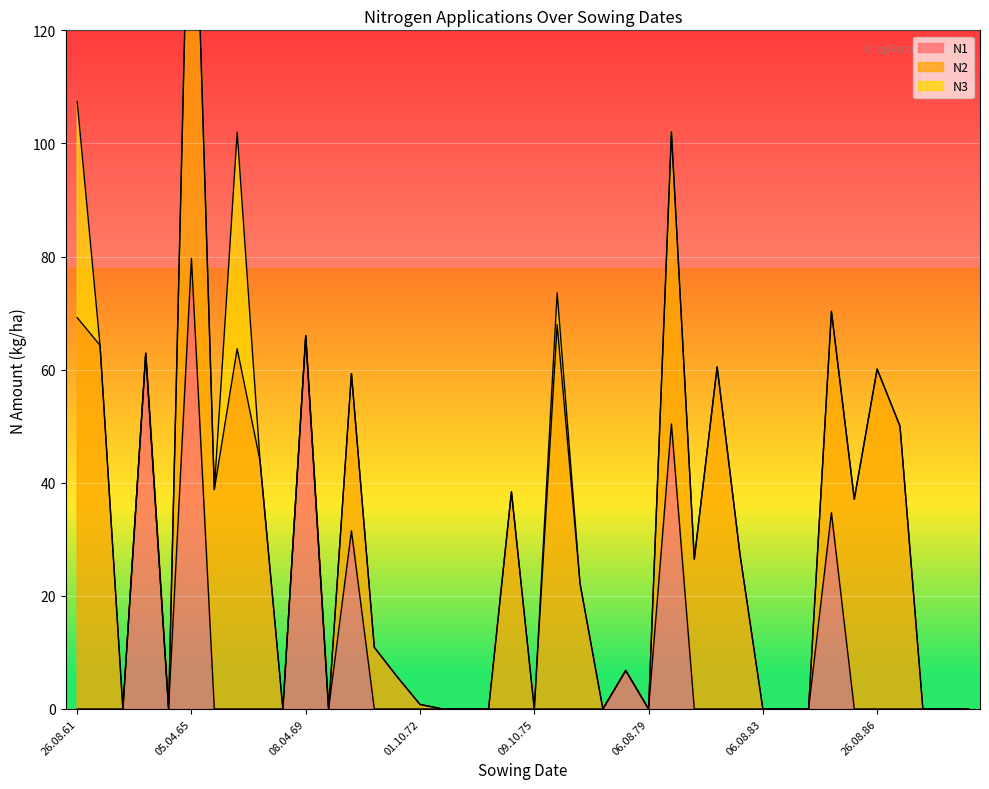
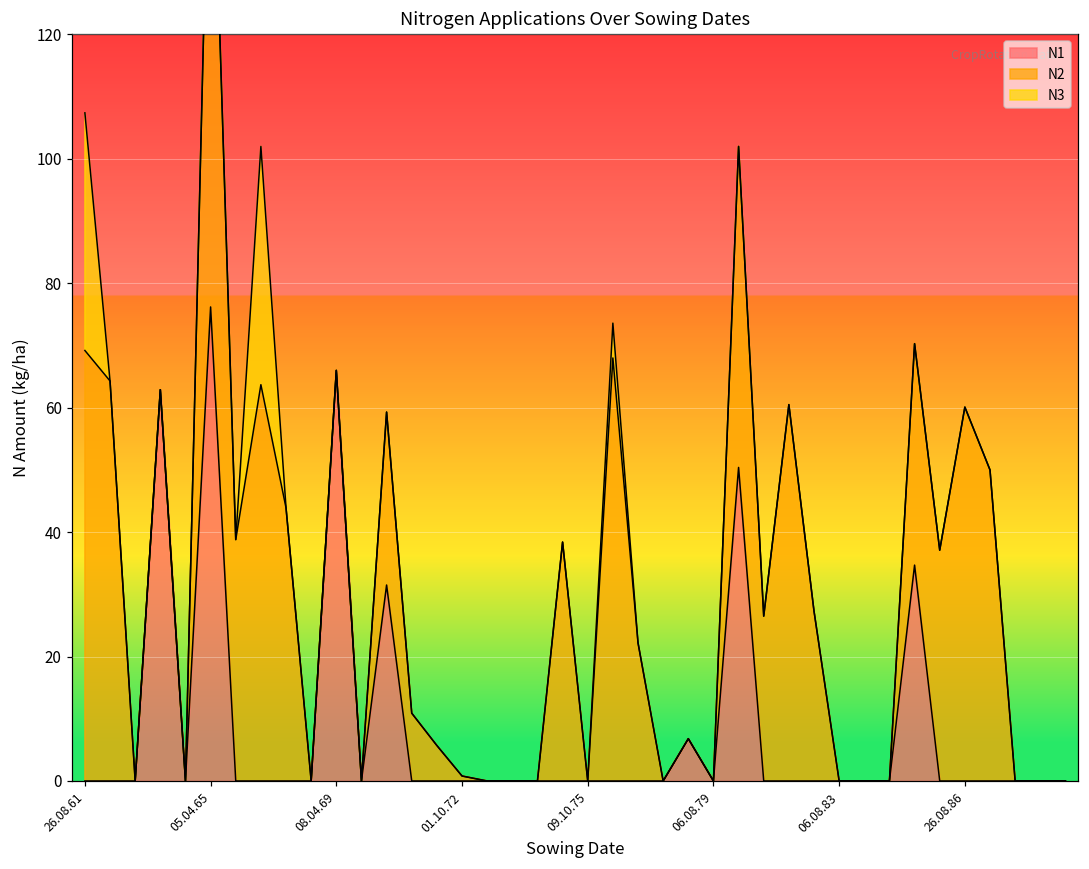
  {
    "N1": {
      "26.08.61": 0,
-     "05.04.65": 80,
+     "05.04.65": 76,
      "01.10.72": 0,
      "26.08.86": 0
    }
  }
